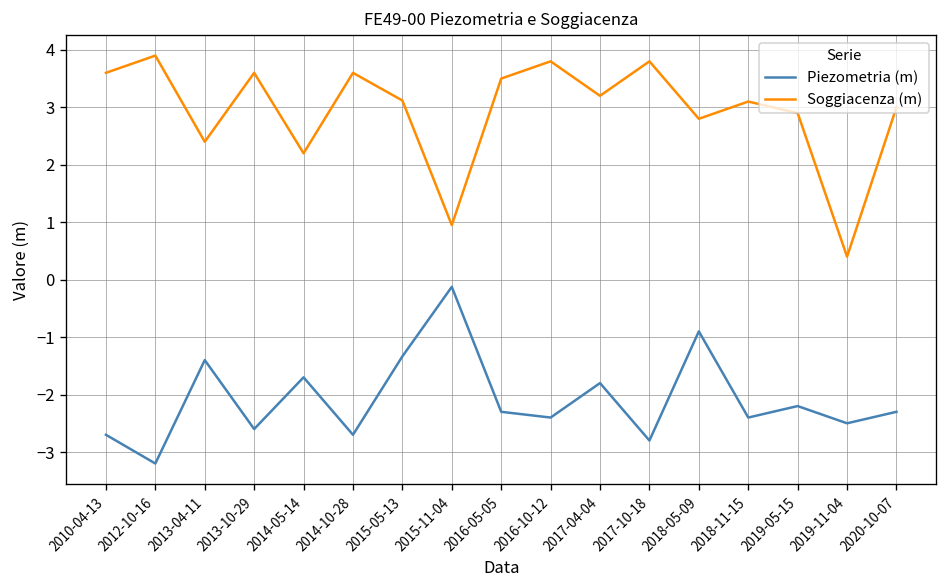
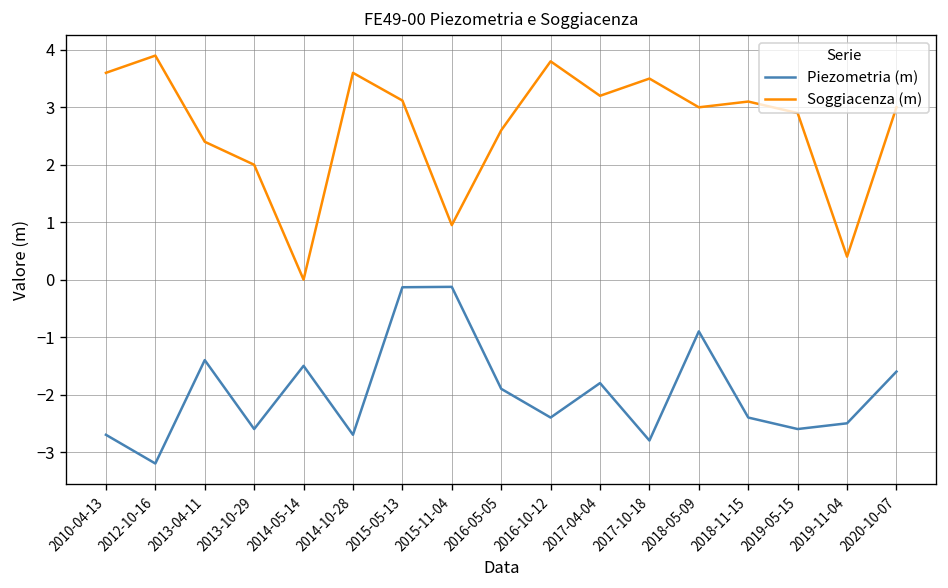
  {
    "Piezometria (m)": {
      "2010-04-13": -2.7,
      "2012-10-16": -3.2,
      "2013-04-11": -1.4,
      "2013-10-29": -2.6,
-     "2014-05-14": -1.7,
+     "2014-05-14": -1.5,
      "2014-10-28": -2.7,
-     "2015-05-13": -1.3,
+     "2015-05-13": -0.1,
      "2015-11-04": -0.1,
-     "2016-05-05": -2.3,
+     "2016-05-05": -1.9,
      "2016-10-12": -2.4,
      "2017-04-04": -1.8,
      "2017-10-18": -2.8,
      "2018-05-09": -0.9,
      "2018-11-15": -2.4,
-     "2019-05-15": -2.2,
+     "2019-05-15": -2.6,
      "2019-11-04": -2.5,
-     "2020-10-07": -2.3
+     "2020-10-07": -1.6
    },
    "Soggiacenza (m)": {
      "2010-04-13": 3.6,
      "2012-10-16": 3.9,
      "2013-04-11": 2.4,
-     "2013-10-29": 3.6,
-     "2014-05-14": 2.2,
+     "2013-10-29": 2.0,
+     "2014-05-14": 0.0,
      "2014-10-28": 3.6,
      "2015-05-13": 3.1,
      "2015-11-04": 0.9,
-     "2016-05-05": 3.5,
+     "2016-05-05": 2.6,
      "2016-10-12": 3.8,
      "2017-04-04": 3.2,
-     "2017-10-18": 3.8,
-     "2018-05-09": 2.8,
+     "2017-10-18": 3.5,
+     "2018-05-09": 3.0,
      "2018-11-15": 3.1,
      "2019-11-04": 0.4
    }
  }
